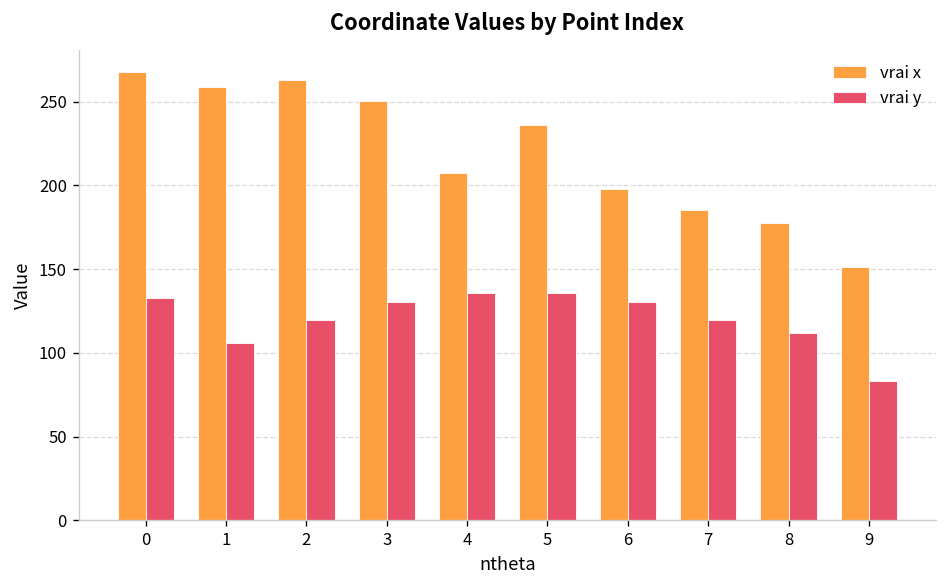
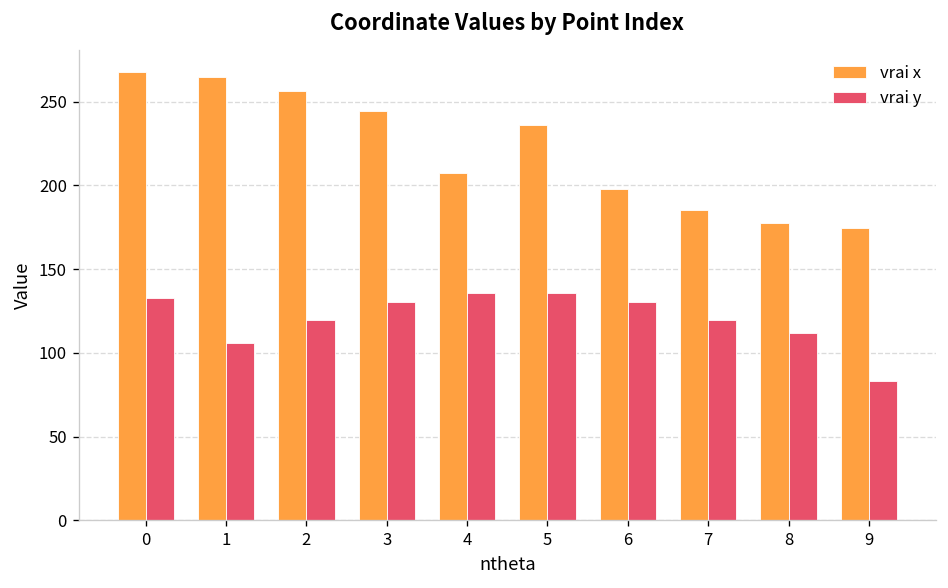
  {
    "vrai x": {
      "0": 268,
-     "1": 259,
-     "2": 263,
-     "3": 250,
+     "1": 265,
+     "2": 257,
+     "3": 244,
      "4": 208,
      "5": 236,
      "6": 198,
      "7": 185,
      "8": 177,
-     "9": 151
+     "9": 175
    },
    "vrai y": {
      "0": 133,
      "1": 106,
      "2": 120,
      "3": 130,
      "4": 136,
      "5": 136,
      "6": 130,
      "7": 120,
      "8": 112,
      "9": 83
    }
  }
